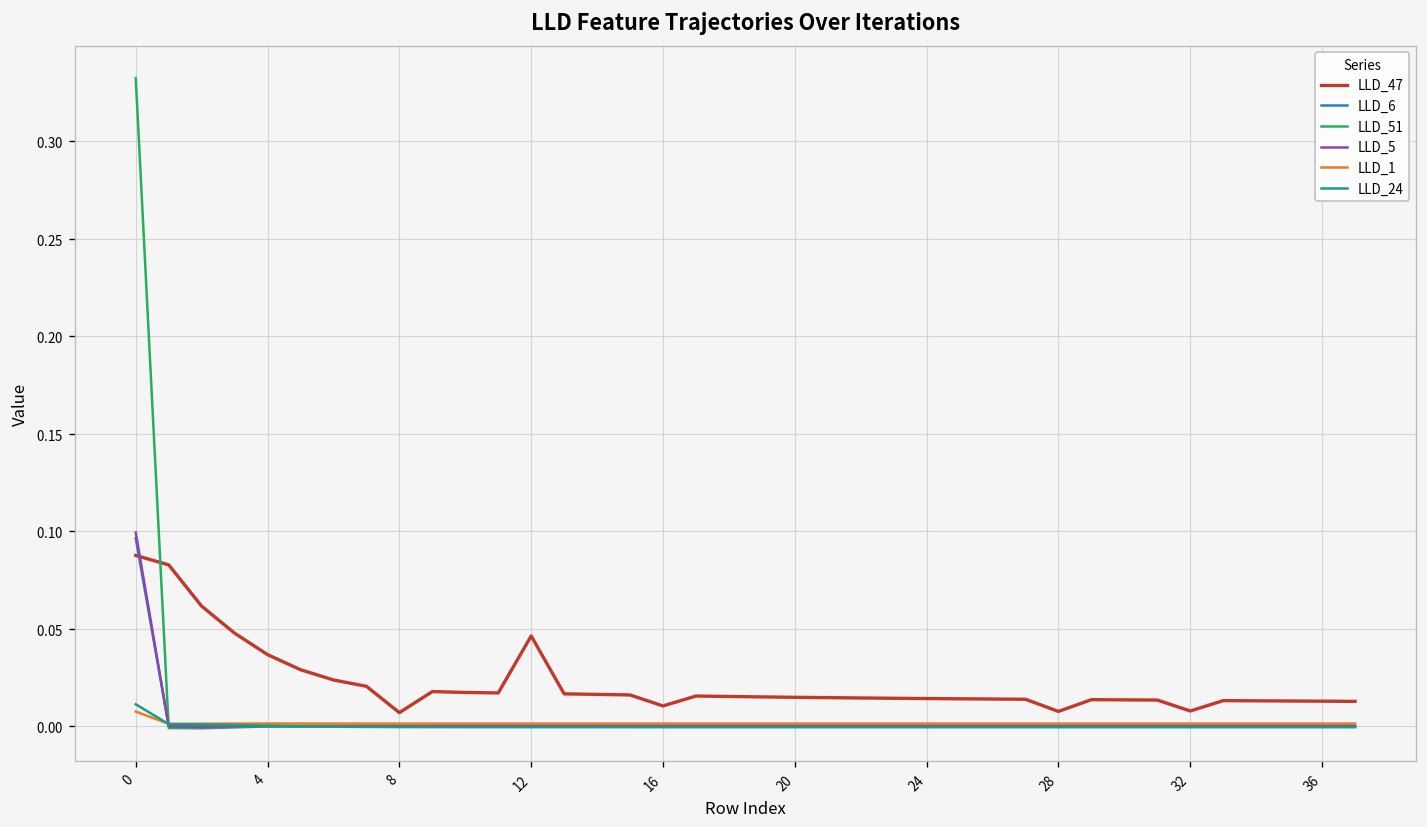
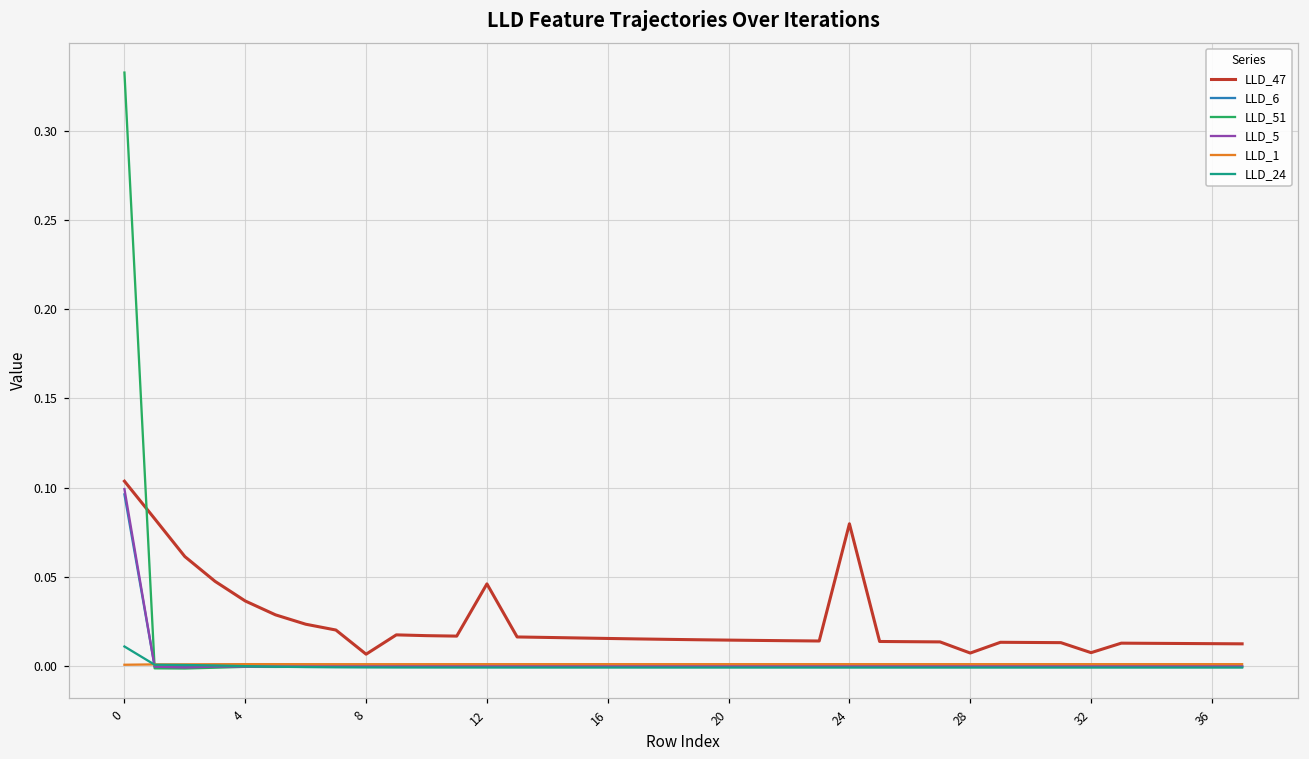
  {
    "LLD_47": {
-     "0": 0.088,
+     "0": 0.104,
      "4": 0.037,
      "8": 0.007,
      "12": 0.046,
-     "16": 0.010,
+     "16": 0.016,
      "20": 0.015,
-     "24": 0.014,
+     "24": 0.080,
      "28": 0.007,
      "32": 0.008,
      "36": 0.013
    },
    "LLD_6": {
      "0": 0.096
    },
    "LLD_5": {
      "0": 0.099
    },
    "LLD_1": {
-     "0": 0.007
+     "0": 0.001
    }
  }
